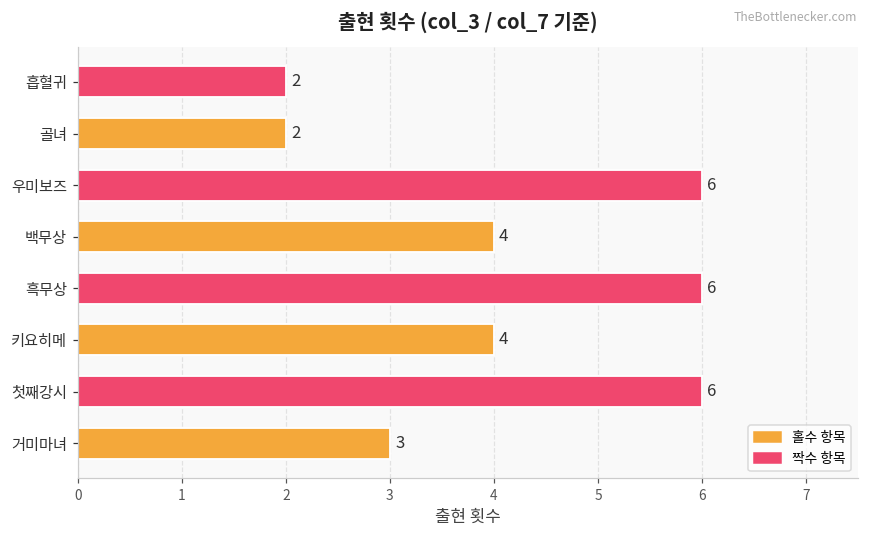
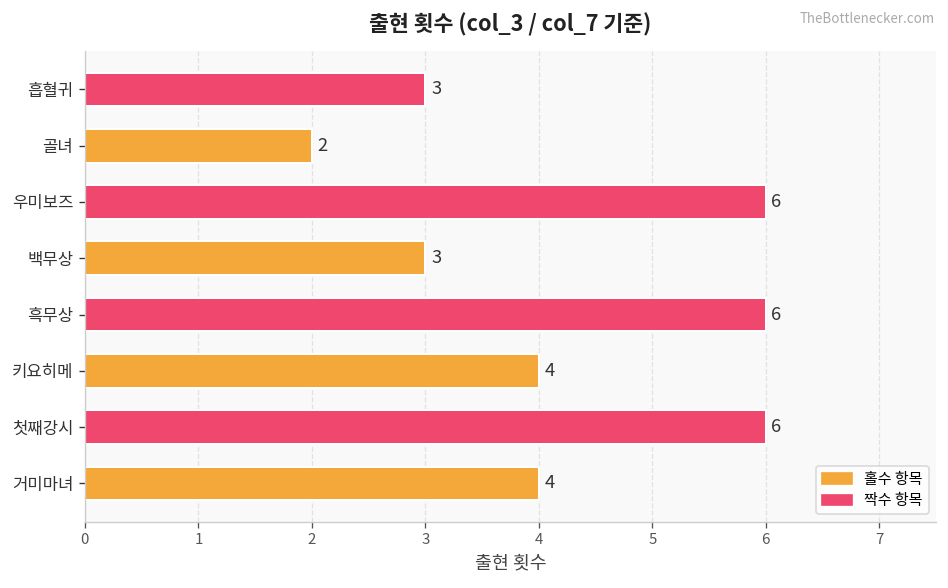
  {
-   "흡혈귀": 2,
+   "흡혈귀": 3,
    "골녀": 2,
    "우미보즈": 6,
-   "백무상": 4,
+   "백무상": 3,
    "흑무상": 6,
    "키요히메": 4,
    "첫째강시": 6,
-   "거미마녀": 3
+   "거미마녀": 4
  }
